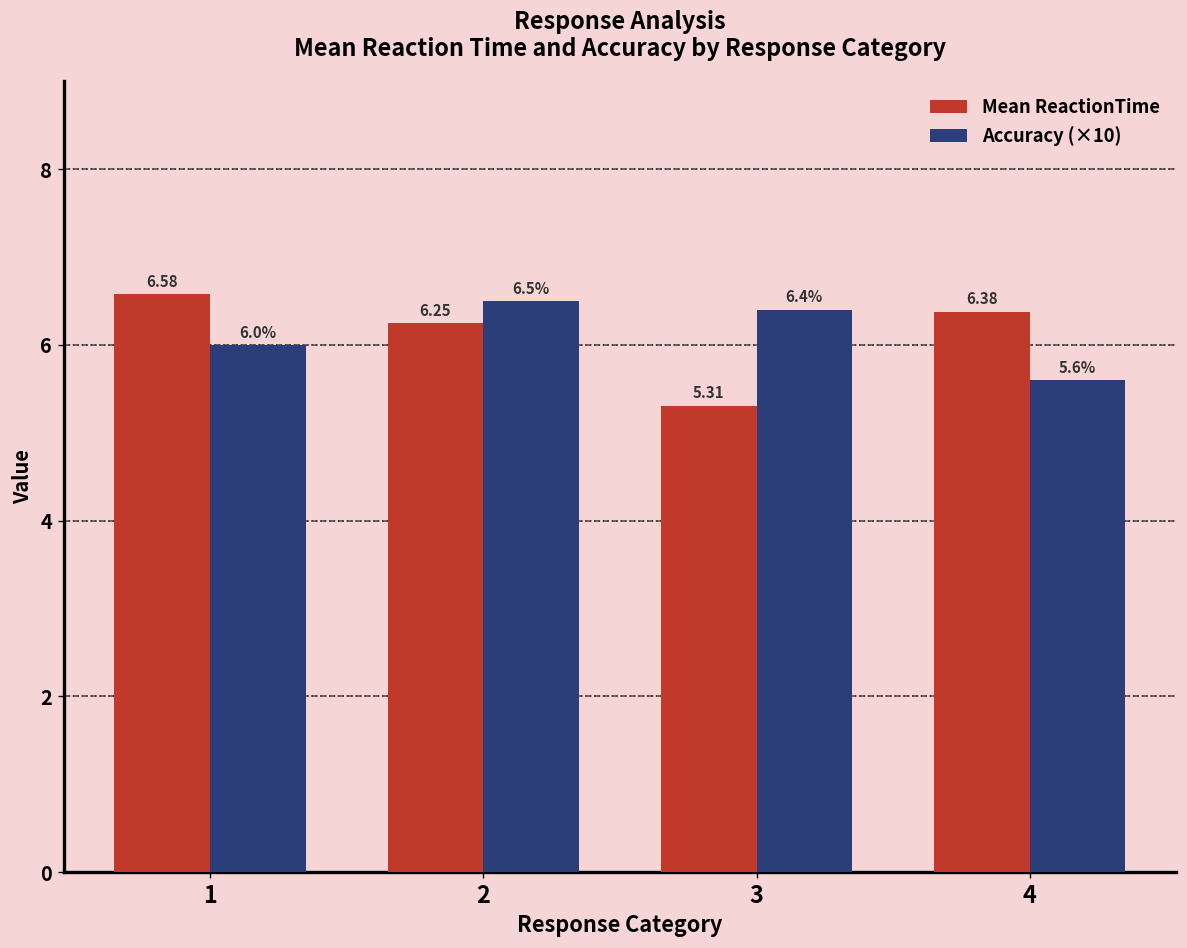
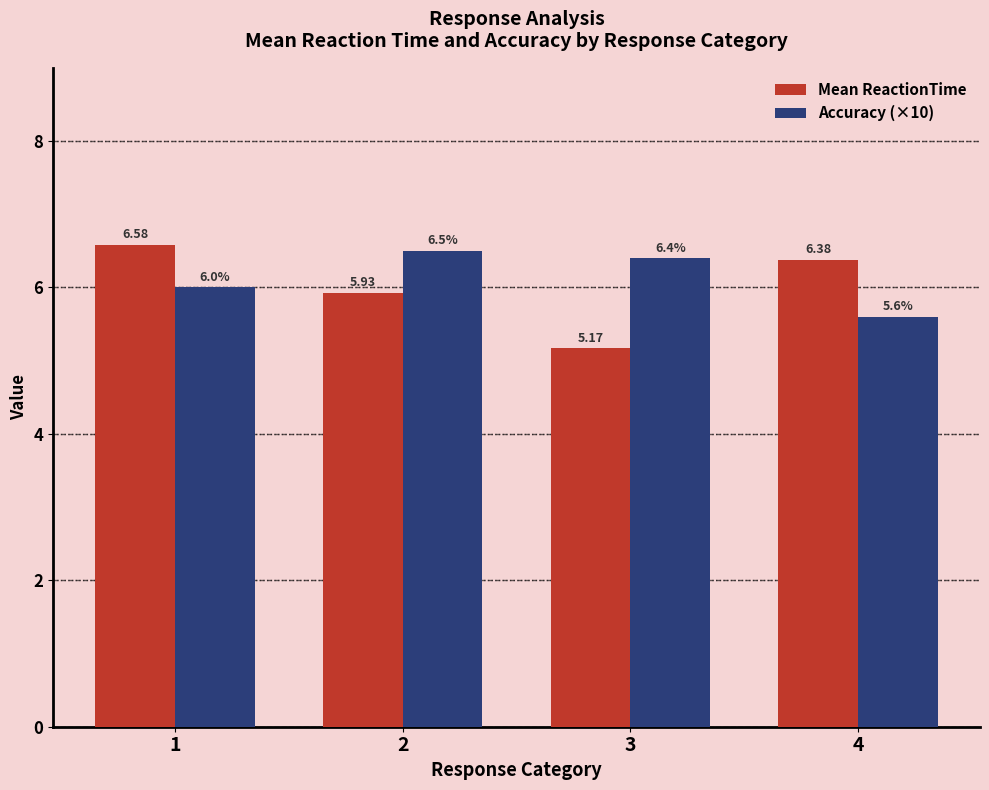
  {
    "Mean ReactionTime": {
      "1": "6.58",
-     "2": "6.25",
-     "3": "5.31",
+     "2": "5.93",
+     "3": "5.17",
      "4": "6.38"
    },
    "Accuracy (×10)": {
      "1": "6.0%",
      "2": "6.5%",
      "3": "6.4%",
      "4": "5.6%"
    }
  }
